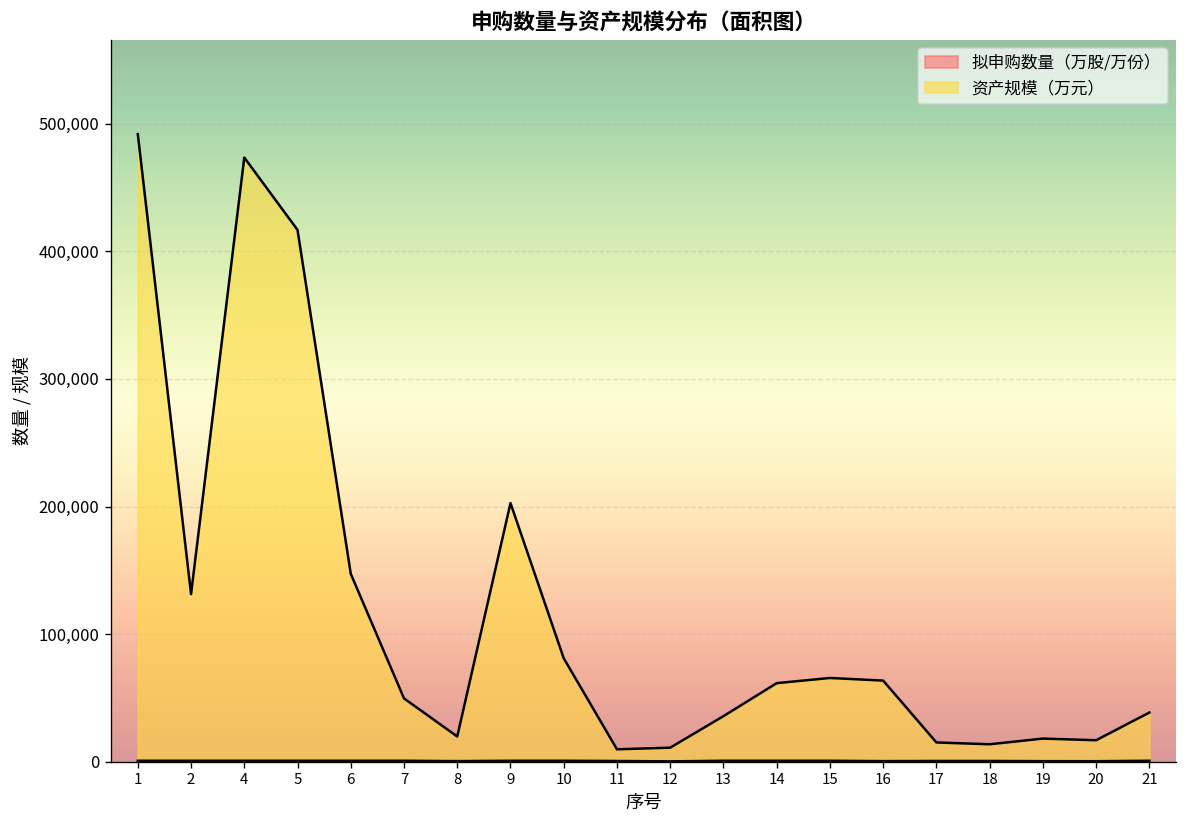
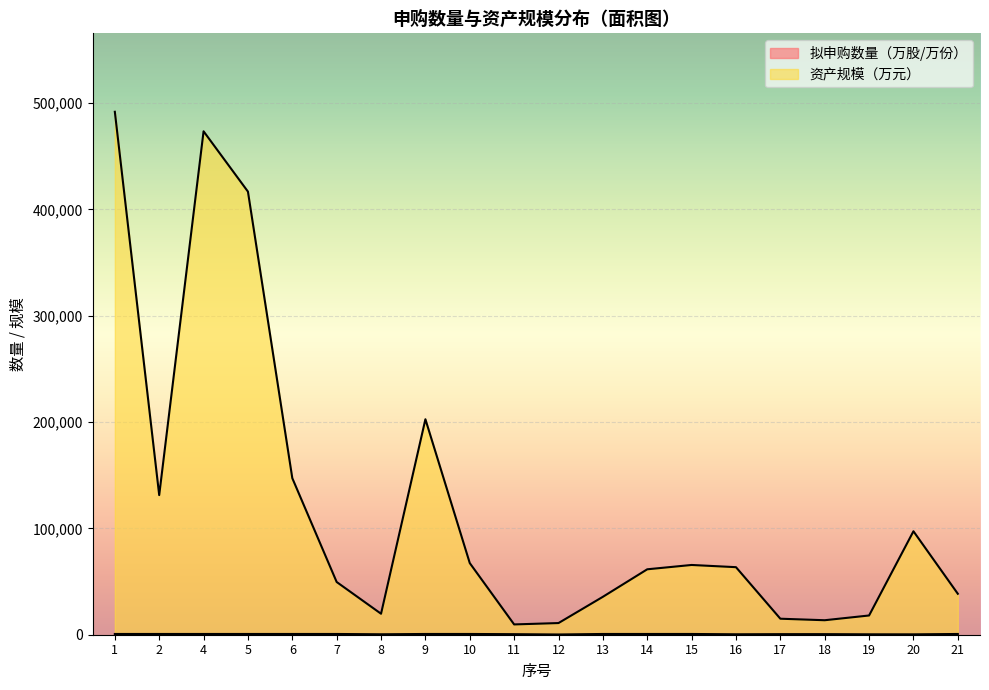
  {
    "拟申购数量（万股/万份）": {
      "1": "1,000",
      "2": "1,000",
      "4": "1,000",
      "5": "1,000",
      "6": "1,000",
      "7": "1,000",
      "8": "0",
      "9": "1,000",
      "10": "1,000",
      "11": "1,000",
      "12": "0",
      "13": "1,000",
      "14": "1,000",
      "15": "1,000",
      "16": "0",
      "17": "1,000",
      "18": "1,000",
      "19": "0",
      "20": "0",
      "21": "1,000"
    },
    "资产规模（万元）": {
      "1": "492,000",
      "2": "131,000",
      "4": "474,000",
      "5": "417,000",
      "6": "147,000",
      "7": "50,000",
      "8": "20,000",
      "9": "203,000",
-     "10": "81,000",
+     "10": "67,000",
      "11": "10,000",
      "12": "11,000",
      "13": "36,000",
      "14": "62,000",
      "15": "66,000",
      "16": "64,000",
      "17": "15,000",
      "18": "14,000",
      "19": "18,000",
-     "20": "17,000",
+     "20": "97,000",
      "21": "39,000"
    }
  }
